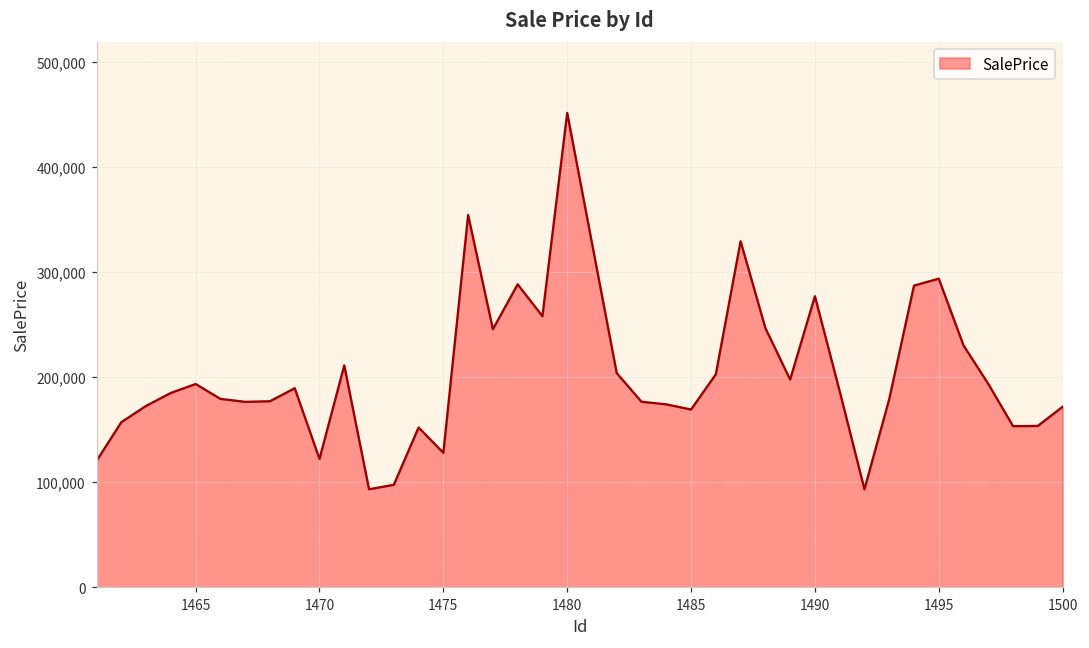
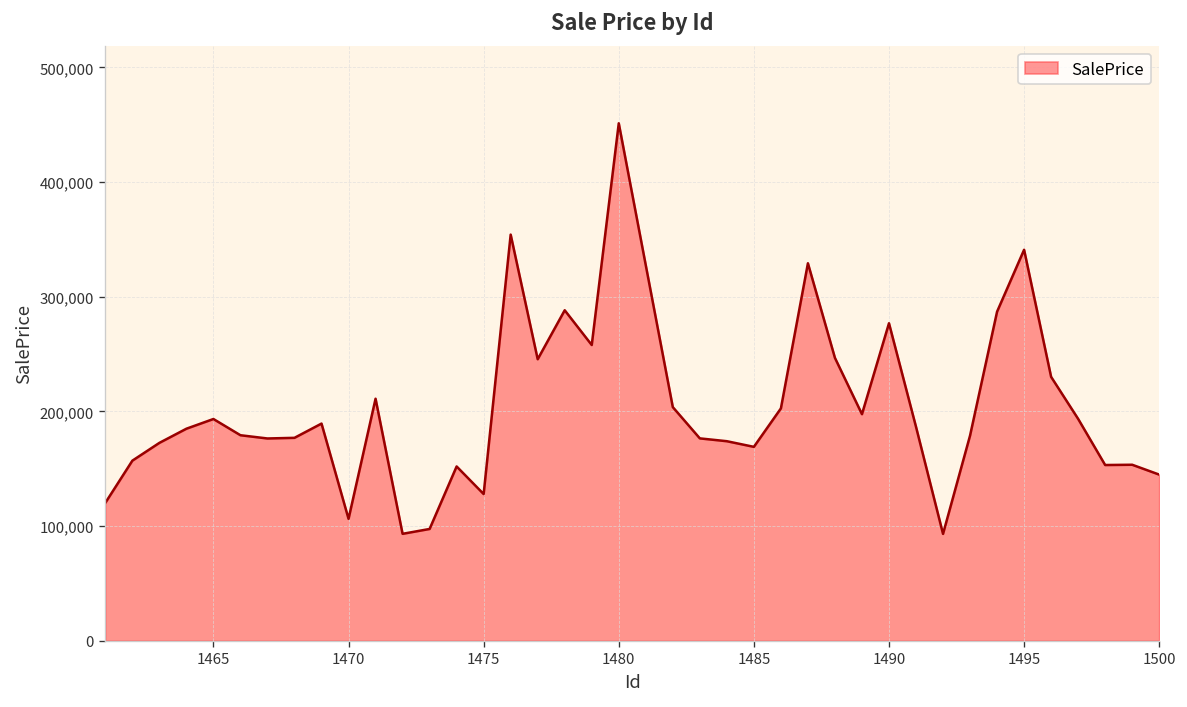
  {
    "1465": "190,000",
-   "1470": "120,000",
+   "1470": "110,000",
    "1475": "130,000",
    "1480": "450,000",
    "1485": "170,000",
    "1490": "280,000",
-   "1495": "290,000",
-   "1500": "170,000"
+   "1495": "340,000",
+   "1500": "140,000"
  }
